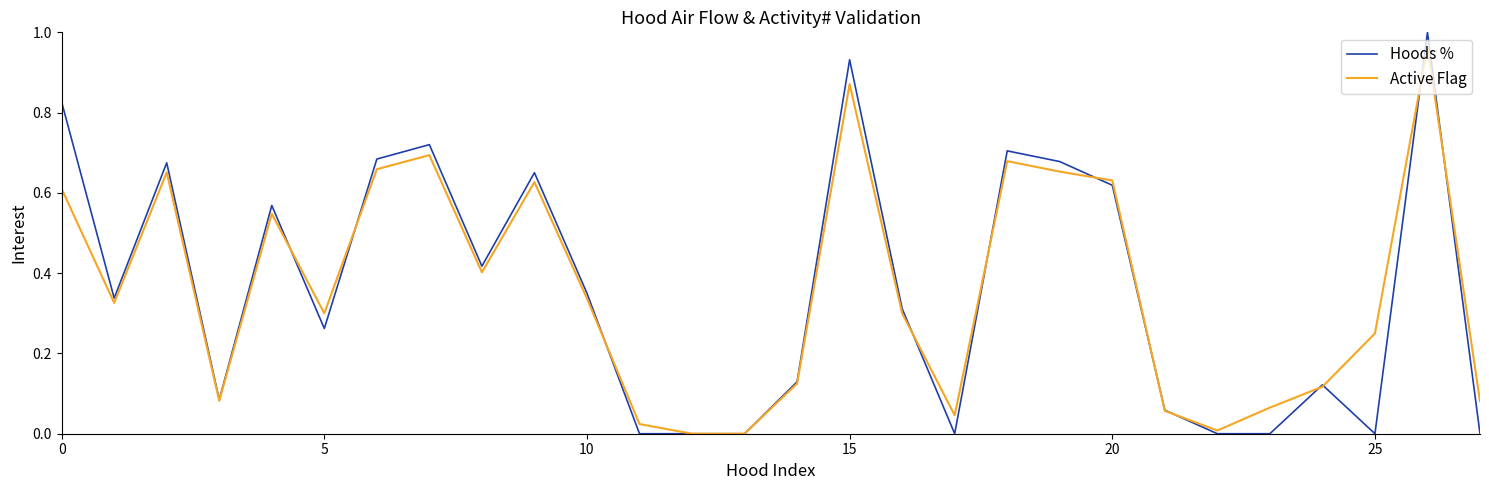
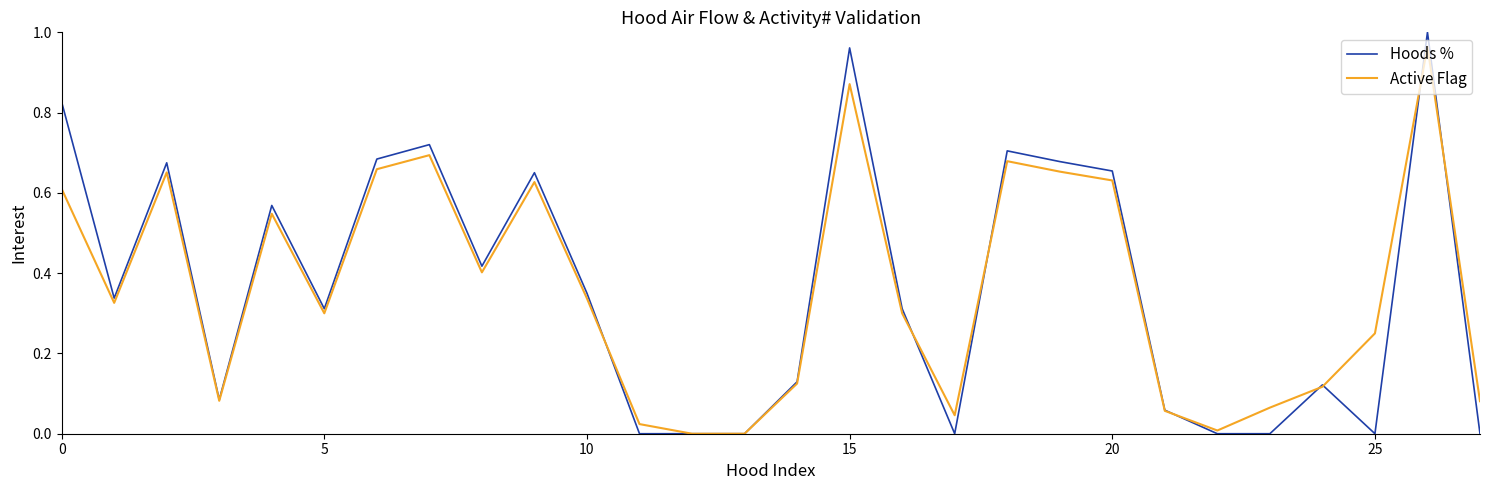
  {
    "Hoods %": {
      "0": 0.83,
-     "5": 0.26,
+     "5": 0.31,
      "10": 0.35,
-     "15": 0.93,
-     "20": 0.62,
+     "15": 0.96,
+     "20": 0.65,
      "25": 0.00
    },
    "Active Flag": {
      "0": 0.61,
      "5": 0.30,
      "10": 0.34,
      "15": 0.87,
      "20": 0.63,
      "25": 0.25
    }
  }
